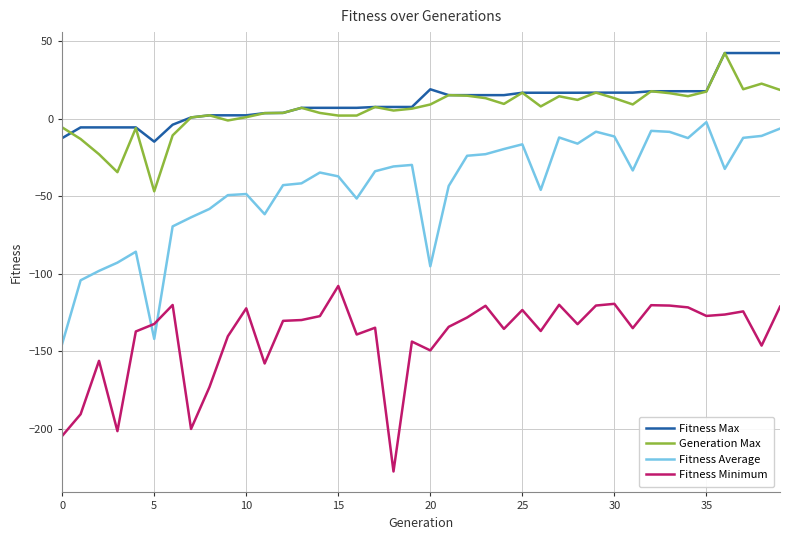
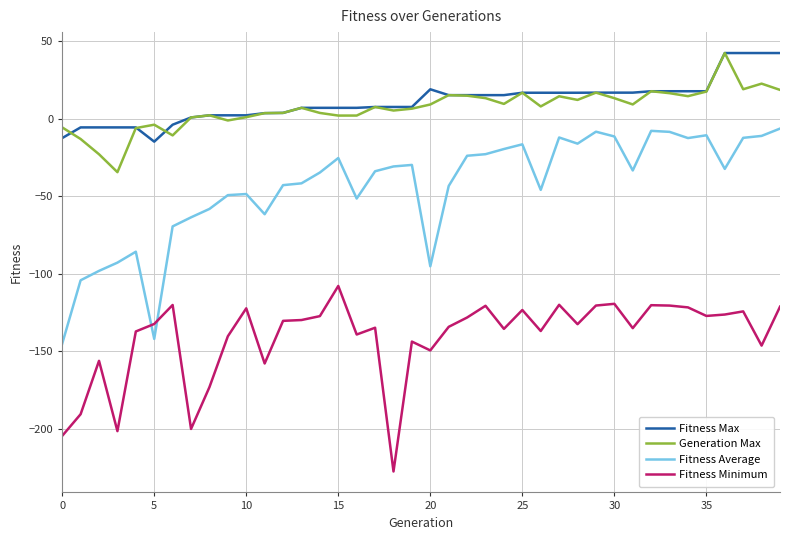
  {
    "Fitness Max": {
      "0": -13,
      "5": -15,
      "15": 7,
      "20": 19,
      "30": 17
    },
    "Generation Max": {
      "0": -6,
-     "5": -47,
+     "5": -4,
      "15": 2,
      "20": 9,
      "30": 13
    },
    "Fitness Average": {
      "0": -145,
      "5": -142,
      "10": -49,
-     "15": -37,
+     "15": -25,
      "20": -95,
      "25": -17,
      "30": -12,
-     "35": -2
+     "35": -11
    },
    "Fitness Minimum": {
      "0": -205,
      "5": -132,
      "10": -122,
      "15": -108,
      "20": -150,
      "25": -123,
      "30": -120,
      "35": -127
    }
  }
